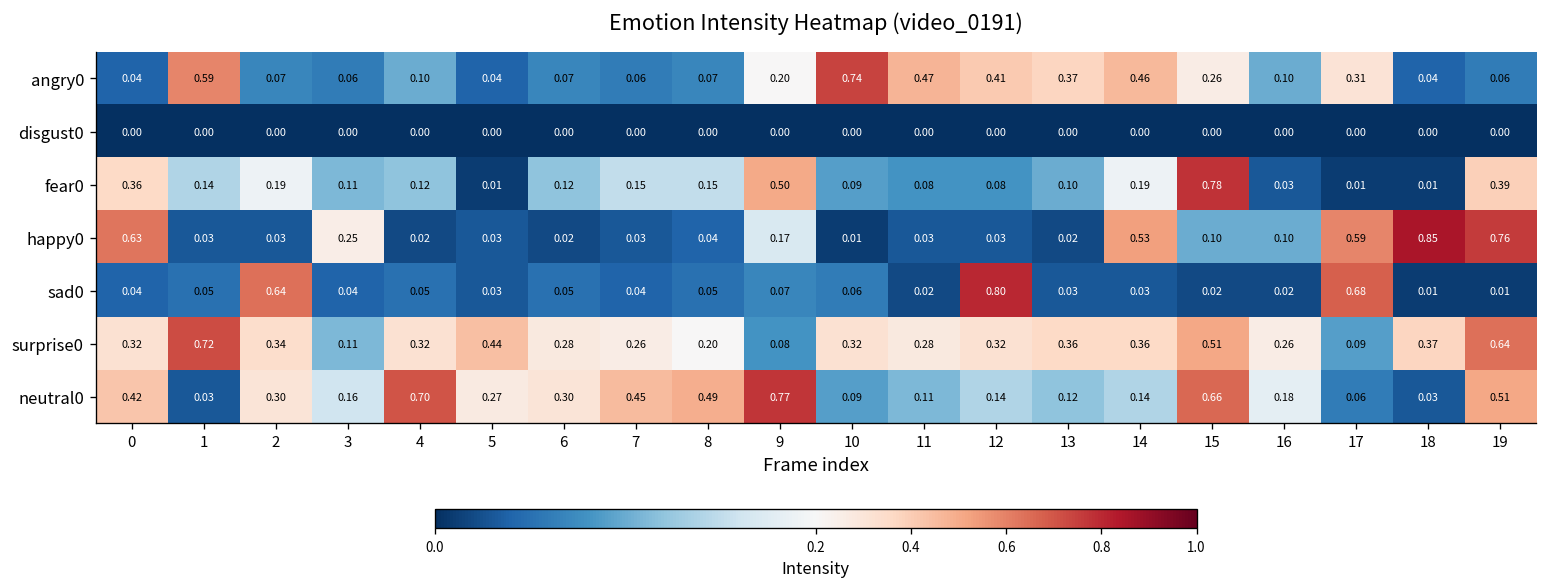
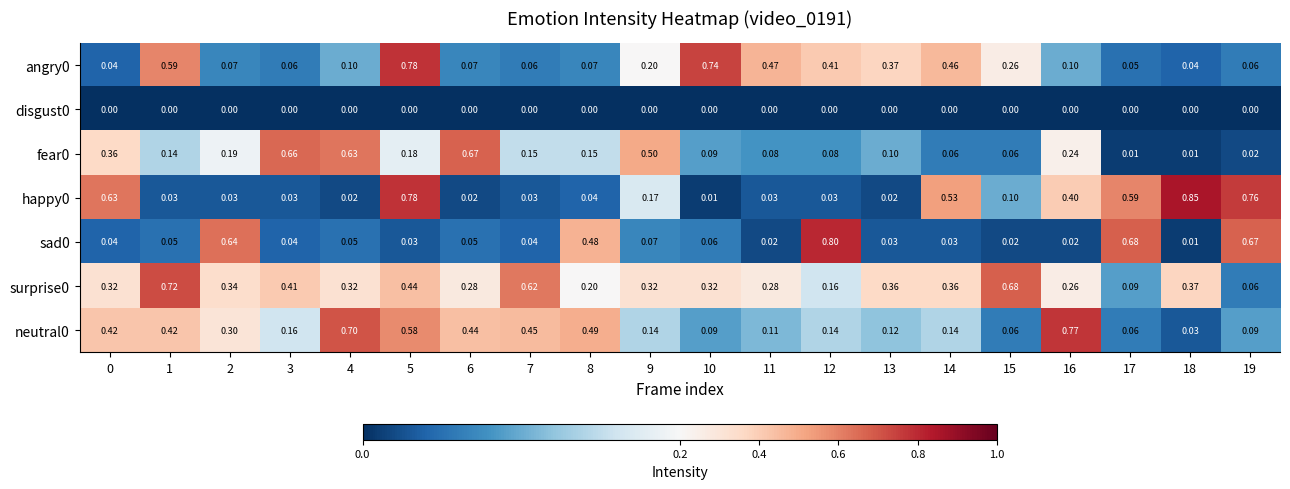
  {
    "angry0": {
      "0": 0.04,
      "1": 0.59,
      "2": 0.07,
      "3": 0.06,
      "4": 0.10,
-     "5": 0.04,
+     "5": 0.78,
      "6": 0.07,
      "7": 0.06,
      "8": 0.07,
      "9": 0.20,
      "10": 0.74,
      "11": 0.47,
      "12": 0.41,
      "13": 0.37,
      "14": 0.46,
      "15": 0.26,
      "16": 0.10,
-     "17": 0.31,
+     "17": 0.05,
      "18": 0.04,
      "19": 0.06
    },
    "disgust0": {
      "0": 0.00,
      "1": 0.00,
      "2": 0.00,
      "3": 0.00,
      "4": 0.00,
      "5": 0.00,
      "6": 0.00,
      "7": 0.00,
      "8": 0.00,
      "9": 0.00,
      "10": 0.00,
      "11": 0.00,
      "12": 0.00,
      "13": 0.00,
      "14": 0.00,
      "15": 0.00,
      "16": 0.00,
      "17": 0.00,
      "18": 0.00,
      "19": 0.00
    },
    "fear0": {
      "0": 0.36,
      "1": 0.14,
      "2": 0.19,
-     "3": 0.11,
-     "4": 0.12,
-     "5": 0.01,
-     "6": 0.12,
+     "3": 0.66,
+     "4": 0.63,
+     "5": 0.18,
+     "6": 0.67,
      "7": 0.15,
      "8": 0.15,
      "9": 0.50,
      "10": 0.09,
      "11": 0.08,
      "12": 0.08,
      "13": 0.10,
-     "14": 0.19,
-     "15": 0.78,
-     "16": 0.03,
+     "14": 0.06,
+     "15": 0.06,
+     "16": 0.24,
      "17": 0.01,
      "18": 0.01,
-     "19": 0.39
+     "19": 0.02
    },
    "happy0": {
      "0": 0.63,
      "1": 0.03,
      "2": 0.03,
-     "3": 0.25,
+     "3": 0.03,
      "4": 0.02,
-     "5": 0.03,
+     "5": 0.78,
      "6": 0.02,
      "7": 0.03,
      "8": 0.04,
      "9": 0.17,
      "10": 0.01,
      "11": 0.03,
      "12": 0.03,
      "13": 0.02,
      "14": 0.53,
      "15": 0.10,
-     "16": 0.10,
+     "16": 0.40,
      "17": 0.59,
      "18": 0.85,
      "19": 0.76
    },
    "sad0": {
      "0": 0.04,
      "1": 0.05,
      "2": 0.64,
      "3": 0.04,
      "4": 0.05,
      "5": 0.03,
      "6": 0.05,
      "7": 0.04,
-     "8": 0.05,
+     "8": 0.48,
      "9": 0.07,
      "10": 0.06,
      "11": 0.02,
      "12": 0.80,
      "13": 0.03,
      "14": 0.03,
      "15": 0.02,
      "16": 0.02,
      "17": 0.68,
      "18": 0.01,
-     "19": 0.01
+     "19": 0.67
    },
    "surprise0": {
      "0": 0.32,
      "1": 0.72,
      "2": 0.34,
-     "3": 0.11,
+     "3": 0.41,
      "4": 0.32,
      "5": 0.44,
      "6": 0.28,
-     "7": 0.26,
+     "7": 0.62,
      "8": 0.20,
-     "9": 0.08,
+     "9": 0.32,
      "10": 0.32,
      "11": 0.28,
-     "12": 0.32,
+     "12": 0.16,
      "13": 0.36,
      "14": 0.36,
-     "15": 0.51,
+     "15": 0.68,
      "16": 0.26,
      "17": 0.09,
      "18": 0.37,
-     "19": 0.64
+     "19": 0.06
    },
    "neutral0": {
      "0": 0.42,
-     "1": 0.03,
+     "1": 0.42,
      "2": 0.30,
      "3": 0.16,
      "4": 0.70,
-     "5": 0.27,
-     "6": 0.30,
+     "5": 0.58,
+     "6": 0.44,
      "7": 0.45,
      "8": 0.49,
-     "9": 0.77,
+     "9": 0.14,
      "10": 0.09,
      "11": 0.11,
      "12": 0.14,
      "13": 0.12,
      "14": 0.14,
-     "15": 0.66,
-     "16": 0.18,
+     "15": 0.06,
+     "16": 0.77,
      "17": 0.06,
      "18": 0.03,
-     "19": 0.51
+     "19": 0.09
    }
  }
